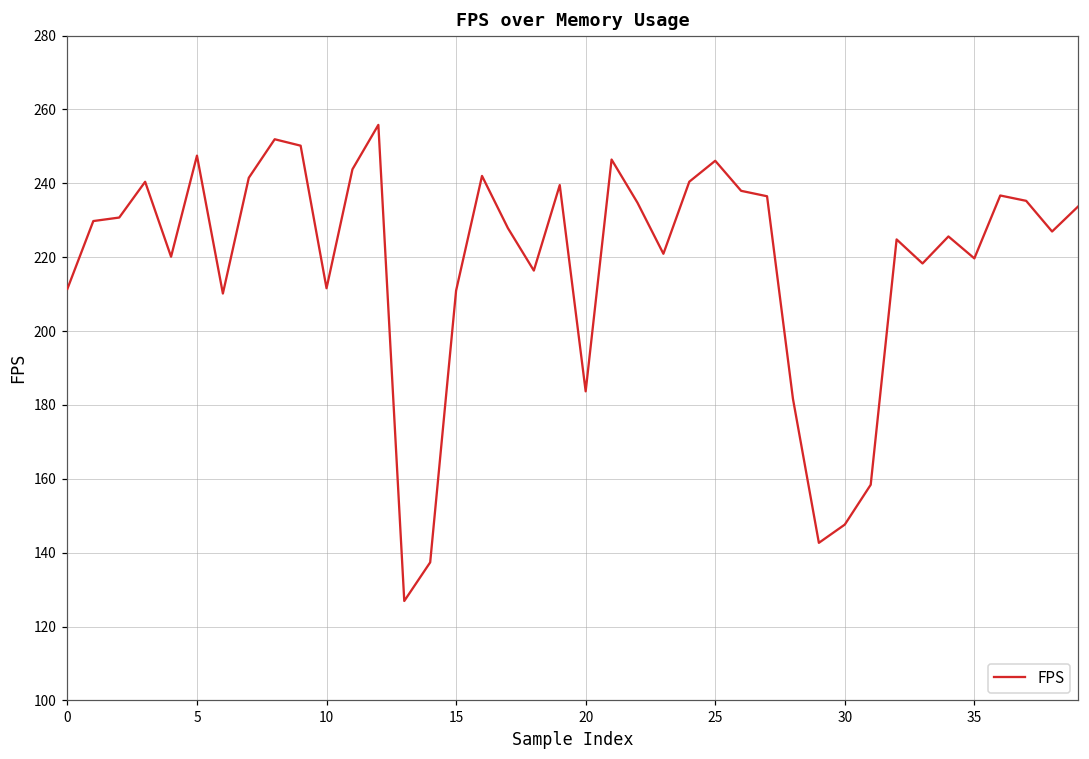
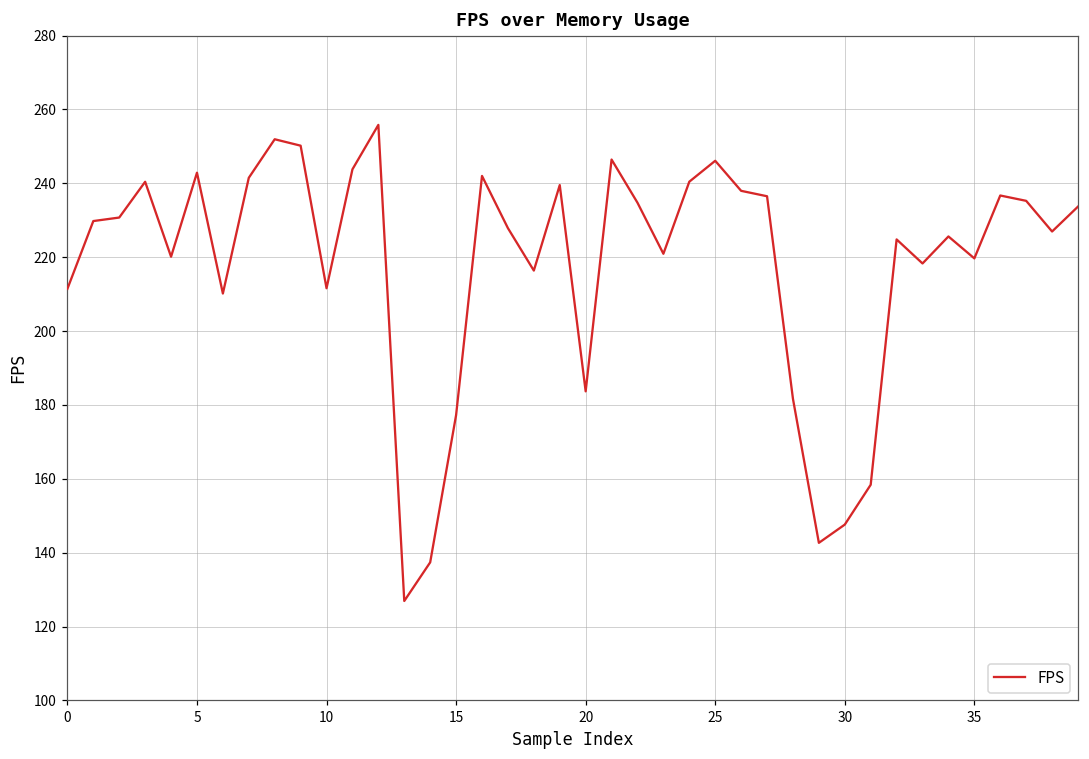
  {
    "0": 211,
-   "5": 247,
+   "5": 243,
    "10": 212,
-   "15": 211,
+   "15": 177,
    "20": 184,
    "25": 246,
    "30": 148,
    "35": 220
  }
